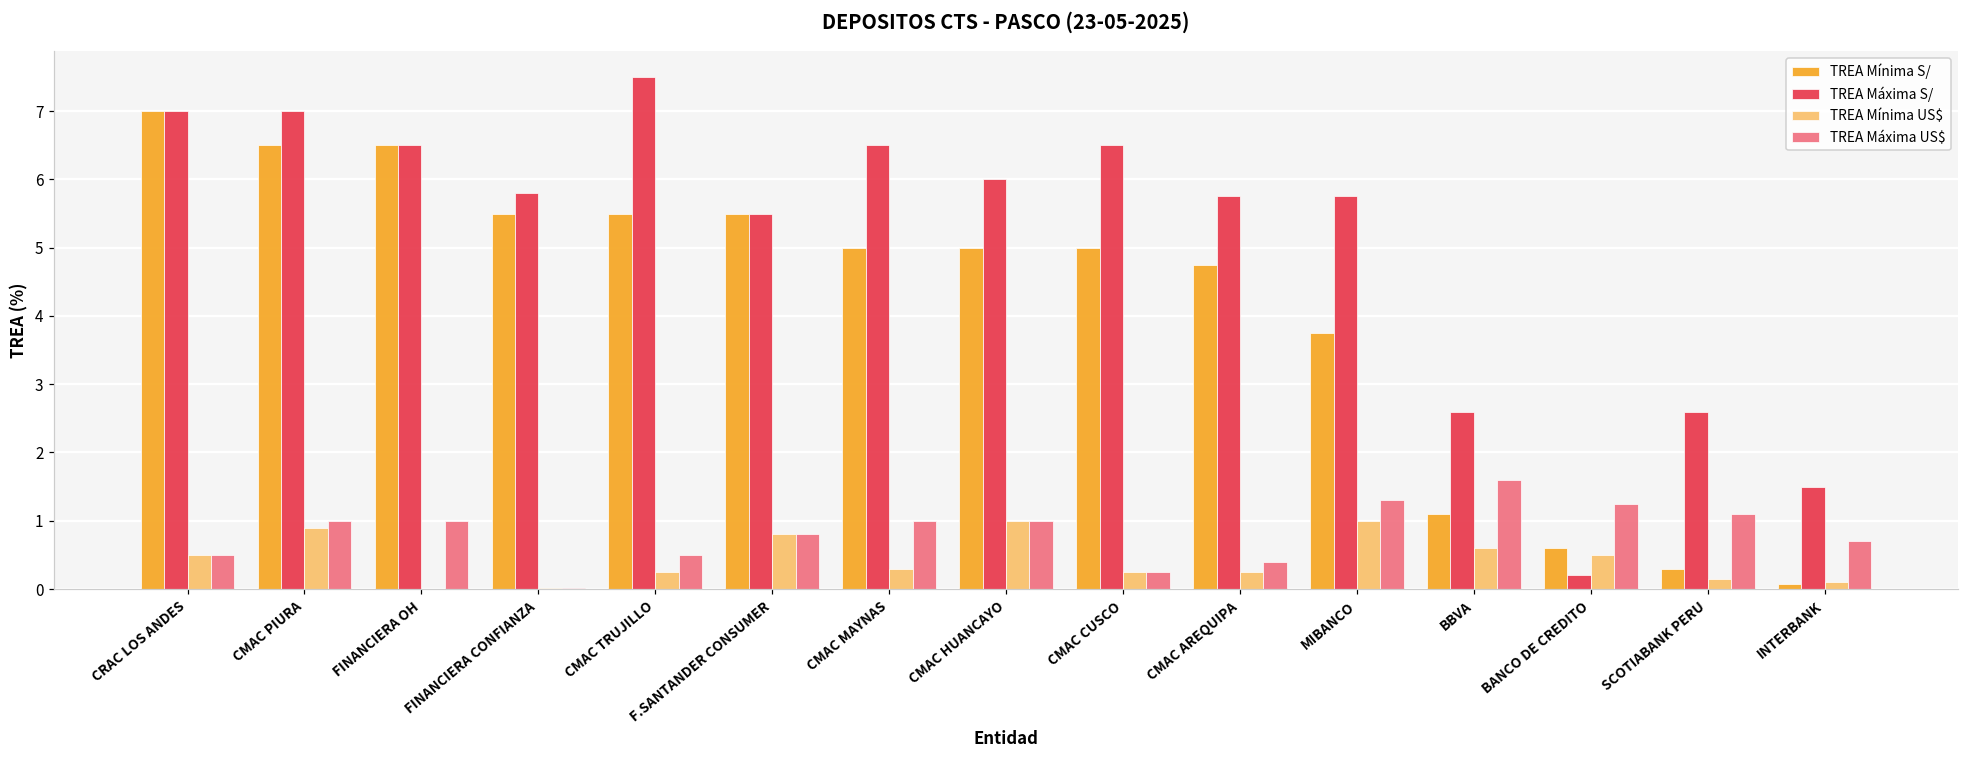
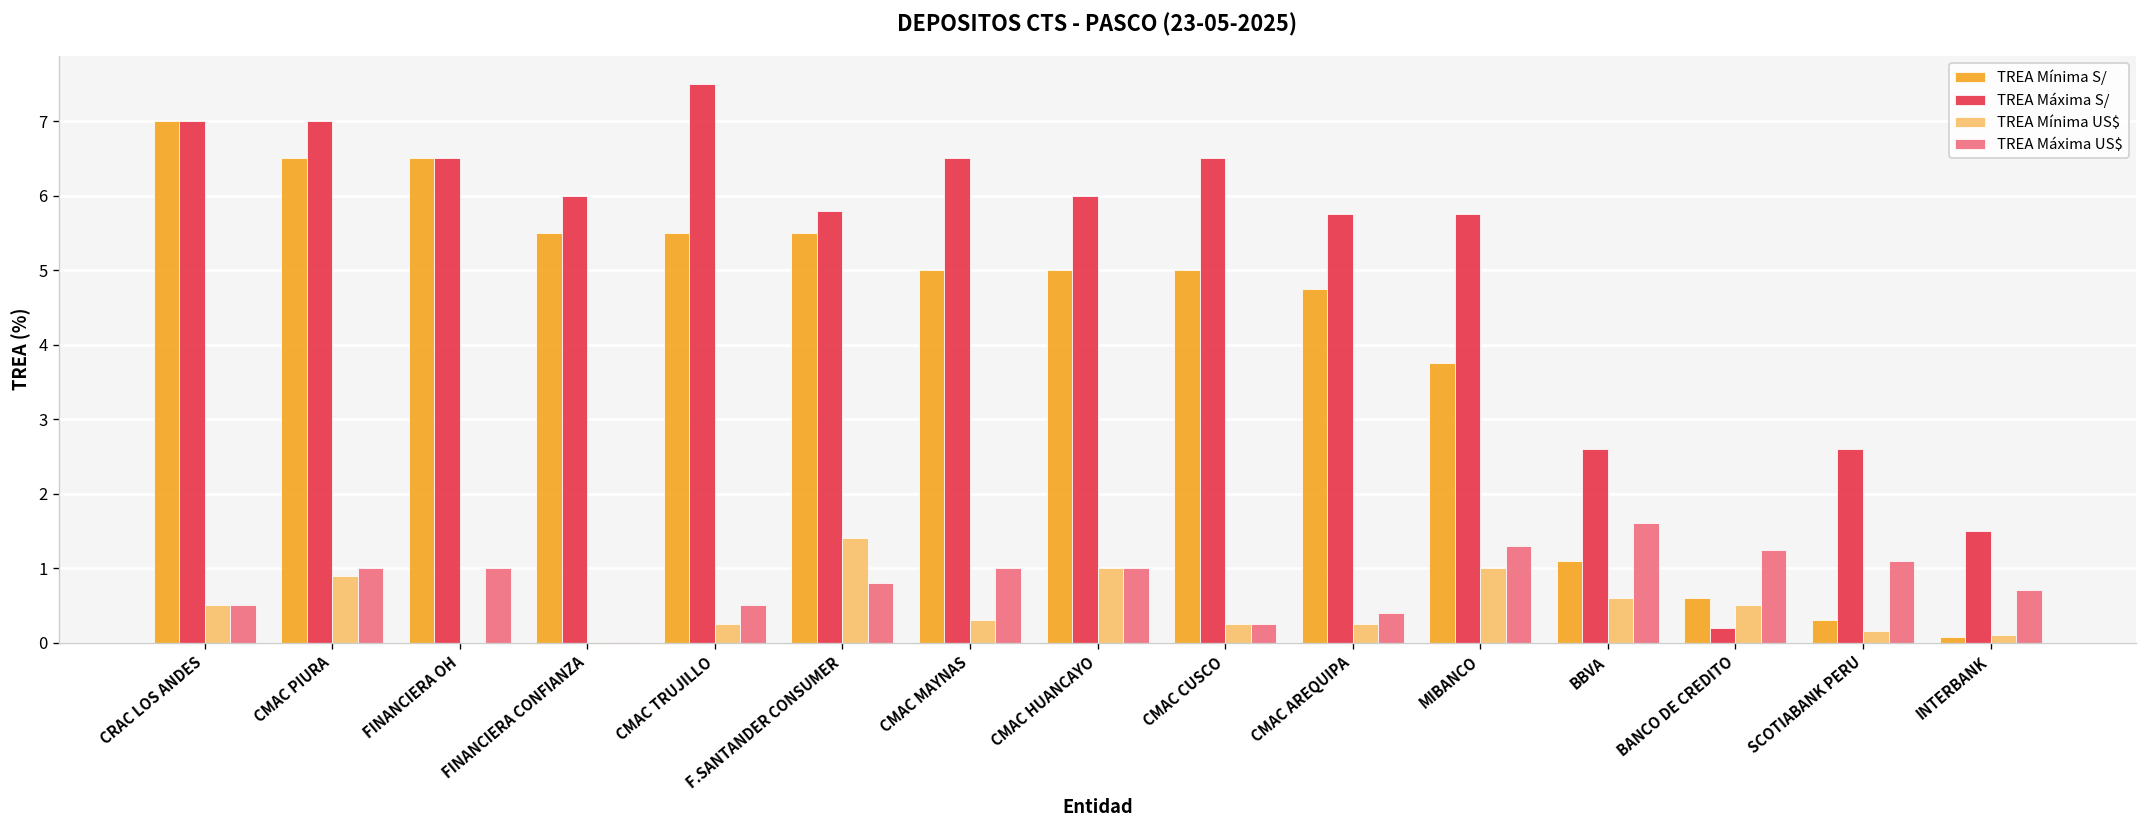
  {
    "TREA Mínima S/": {
      "CRAC LOS ANDES": 7.0,
      "CMAC PIURA": 6.5,
      "FINANCIERA OH": 6.5,
      "FINANCIERA CONFIANZA": 5.5,
      "CMAC TRUJILLO": 5.5,
      "F.SANTANDER CONSUMER": 5.5,
      "CMAC MAYNAS": 5.0,
      "CMAC HUANCAYO": 5.0,
      "CMAC CUSCO": 5.0,
      "CMAC AREQUIPA": 4.8,
      "MIBANCO": 3.8,
      "BBVA": 1.1,
      "BANCO DE CREDITO": 0.6,
      "SCOTIABANK PERU": 0.3,
      "INTERBANK": 0.1
    },
    "TREA Máxima S/": {
      "CRAC LOS ANDES": 7.0,
      "CMAC PIURA": 7.0,
      "FINANCIERA OH": 6.5,
-     "FINANCIERA CONFIANZA": 5.8,
+     "FINANCIERA CONFIANZA": 6.0,
      "CMAC TRUJILLO": 7.5,
-     "F.SANTANDER CONSUMER": 5.5,
+     "F.SANTANDER CONSUMER": 5.8,
      "CMAC MAYNAS": 6.5,
      "CMAC HUANCAYO": 6.0,
      "CMAC CUSCO": 6.5,
      "CMAC AREQUIPA": 5.8,
      "MIBANCO": 5.8,
      "BBVA": 2.6,
      "BANCO DE CREDITO": 0.2,
      "SCOTIABANK PERU": 2.6,
      "INTERBANK": 1.5
    },
    "TREA Mínima US$": {
      "CRAC LOS ANDES": 0.5,
      "CMAC PIURA": 0.9,
      "FINANCIERA OH": 0.0,
      "CMAC TRUJILLO": 0.3,
-     "F.SANTANDER CONSUMER": 0.8,
+     "F.SANTANDER CONSUMER": 1.4,
      "CMAC MAYNAS": 0.3,
      "CMAC HUANCAYO": 1.0,
      "CMAC CUSCO": 0.3,
      "CMAC AREQUIPA": 0.3,
      "MIBANCO": 1.0,
      "BBVA": 0.6,
      "BANCO DE CREDITO": 0.5,
      "SCOTIABANK PERU": 0.2,
      "INTERBANK": 0.1
    },
    "TREA Máxima US$": {
      "CRAC LOS ANDES": 0.5,
      "CMAC PIURA": 1.0,
      "FINANCIERA OH": 1.0,
      "CMAC TRUJILLO": 0.5,
      "F.SANTANDER CONSUMER": 0.8,
      "CMAC MAYNAS": 1.0,
      "CMAC HUANCAYO": 1.0,
      "CMAC CUSCO": 0.3,
      "CMAC AREQUIPA": 0.4,
      "MIBANCO": 1.3,
      "BBVA": 1.6,
      "BANCO DE CREDITO": 1.3,
      "SCOTIABANK PERU": 1.1,
      "INTERBANK": 0.7
    }
  }
